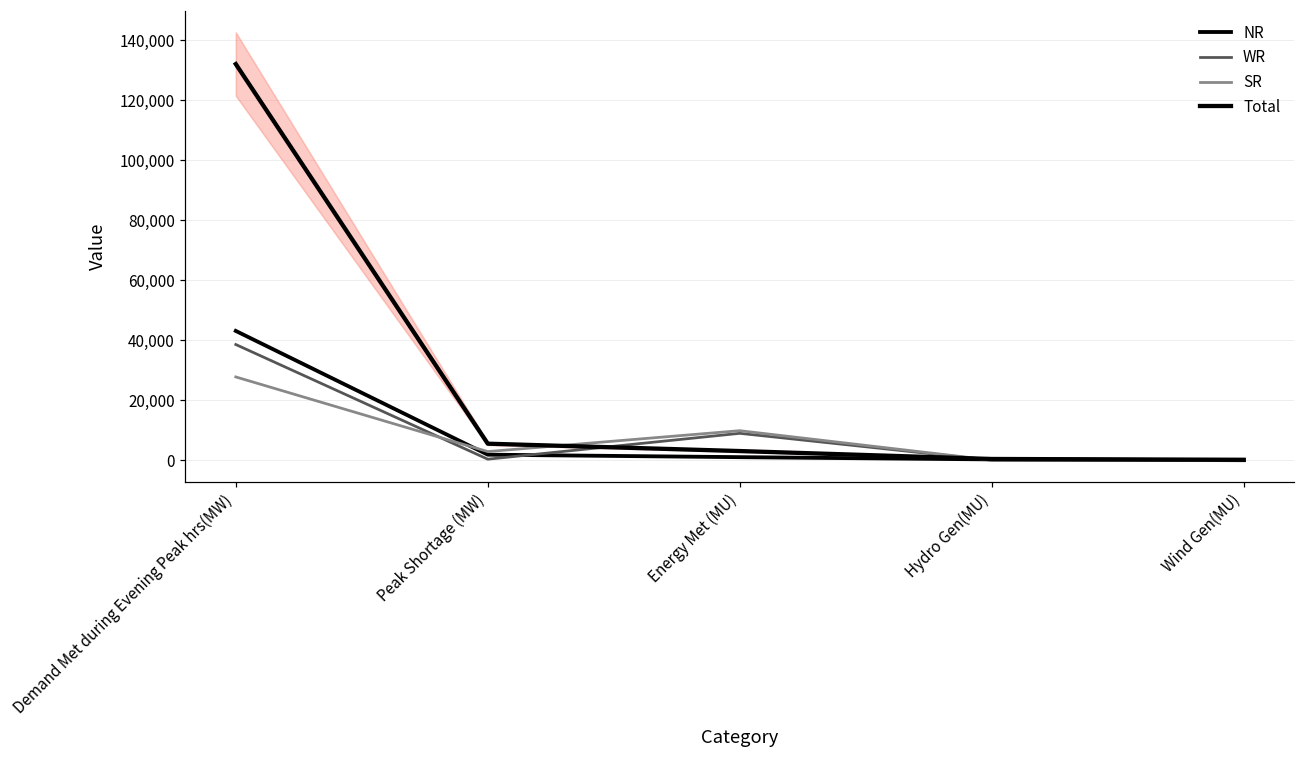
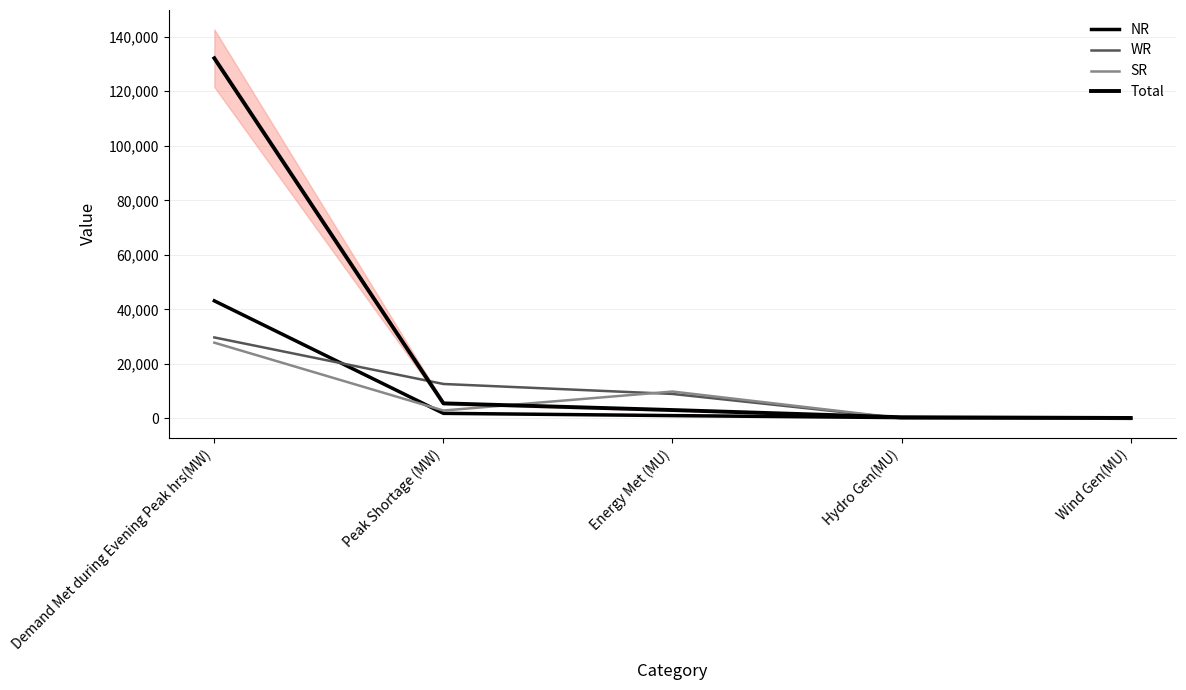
  {
    "WR": {
-     "Demand Met during Evening Peak hrs(MW)": "39,000",
-     "Peak Shortage (MW)": "0"
+     "Demand Met during Evening Peak hrs(MW)": "30,000",
+     "Peak Shortage (MW)": "13,000"
    },
    "SR": {
      "Demand Met during Evening Peak hrs(MW)": "28,000",
      "Peak Shortage (MW)": "3,000"
    }
  }
